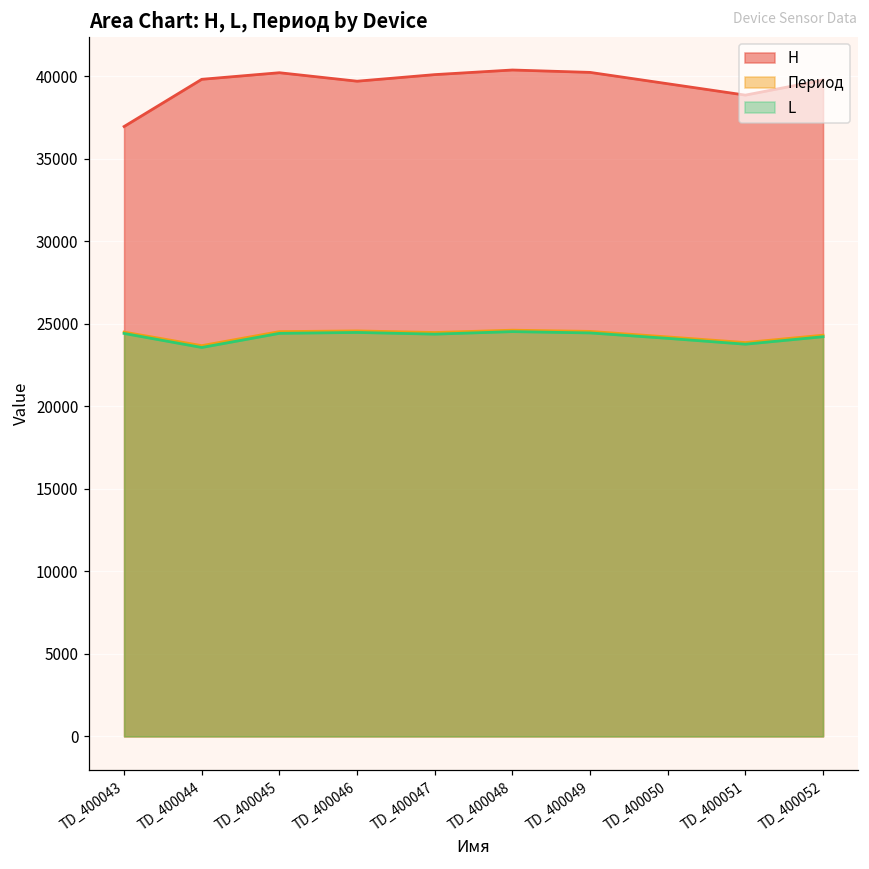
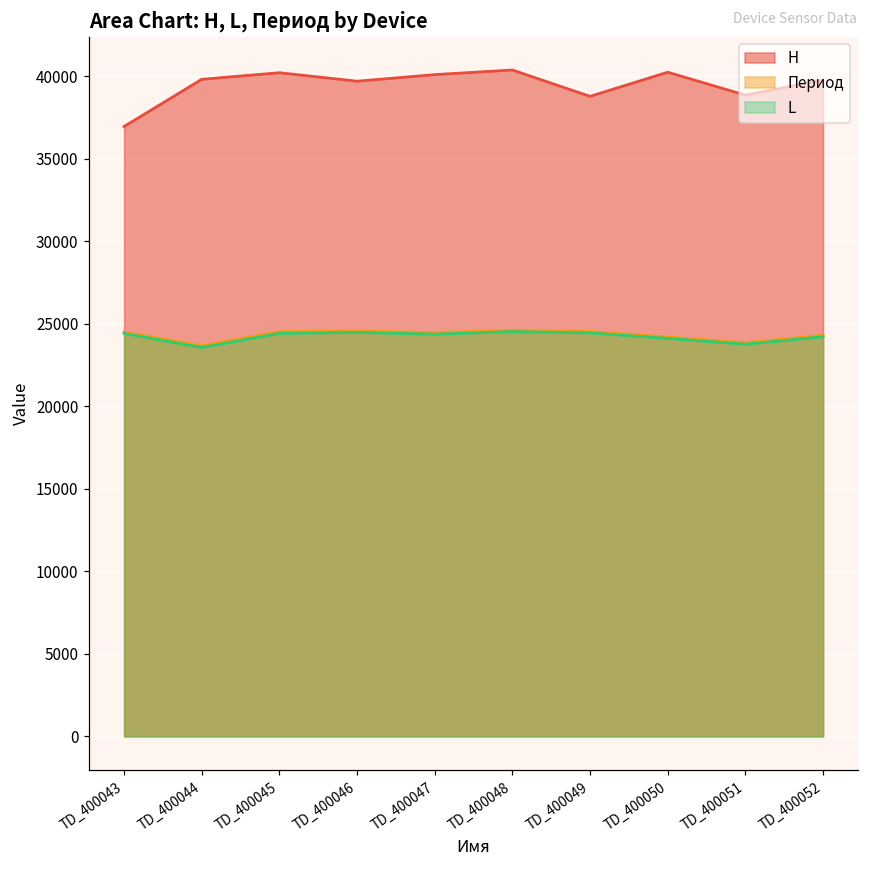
  {
    "H": {
      "TD_400043": 36900,
      "TD_400044": 39800,
      "TD_400045": 40200,
      "TD_400046": 39700,
      "TD_400047": 40100,
      "TD_400048": 40400,
-     "TD_400049": 40200,
-     "TD_400050": 39500
+     "TD_400049": 38800,
+     "TD_400050": 40200
    }
  }
